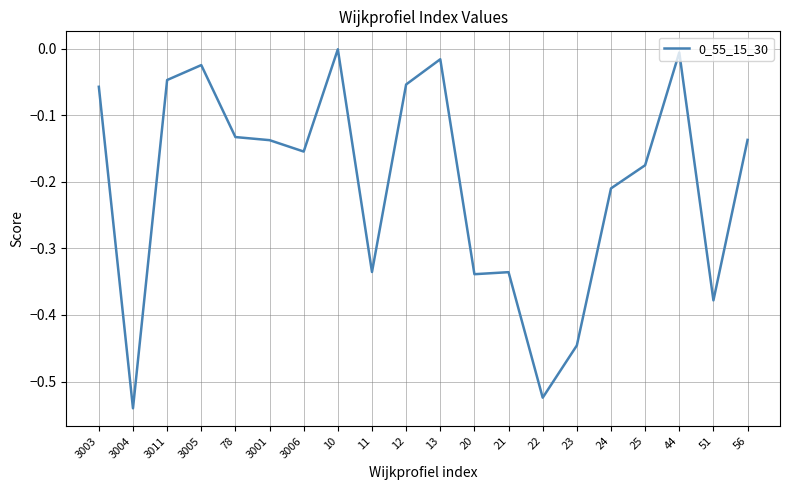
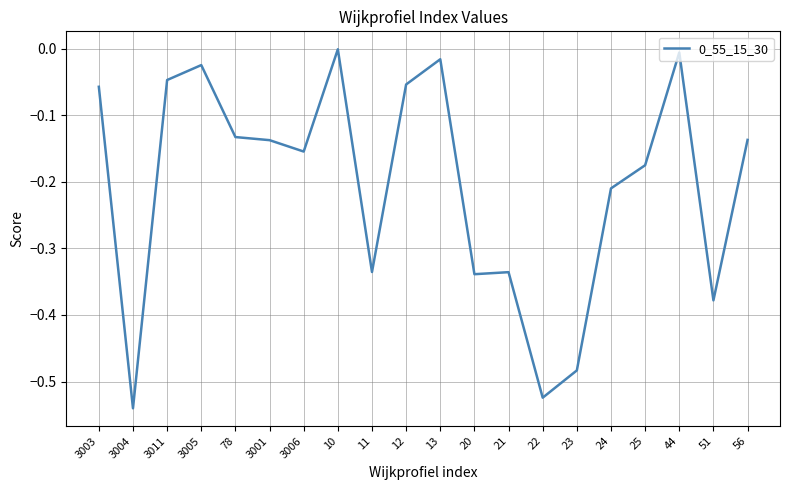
  {
    "3003": -0.06,
    "3004": -0.54,
    "3011": -0.05,
    "3005": -0.02,
    "78": -0.13,
    "3001": -0.14,
    "3006": -0.15,
    "10": 0.00,
    "11": -0.34,
    "12": -0.05,
    "13": -0.02,
    "20": -0.34,
    "21": -0.34,
    "22": -0.52,
-   "23": -0.45,
+   "23": -0.48,
    "24": -0.21,
    "25": -0.18,
    "51": -0.38,
    "56": -0.14
  }
